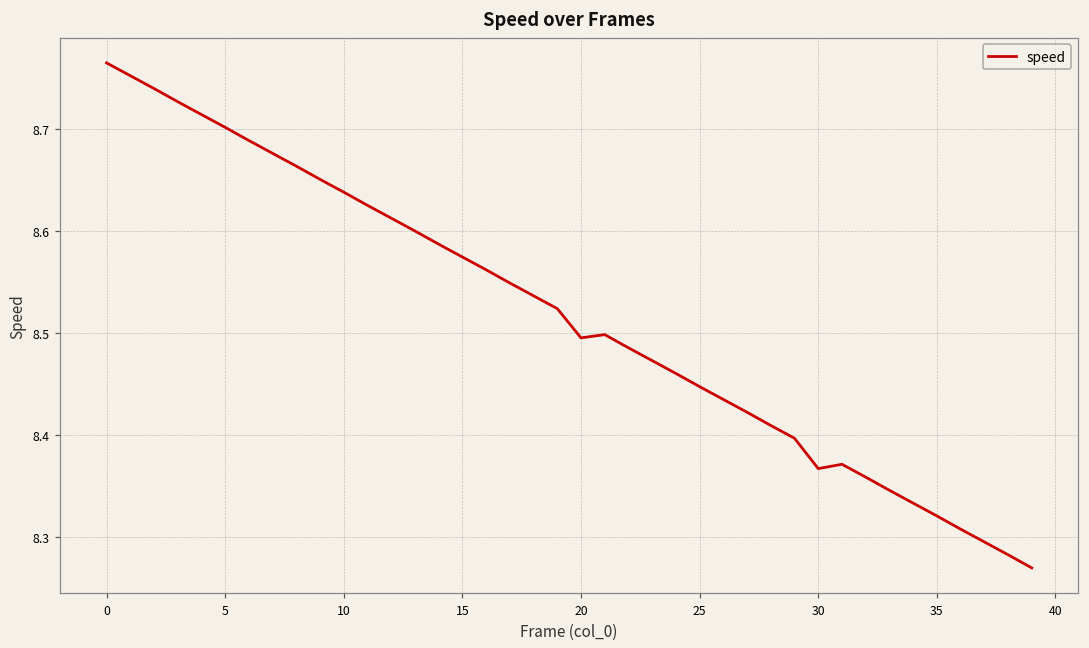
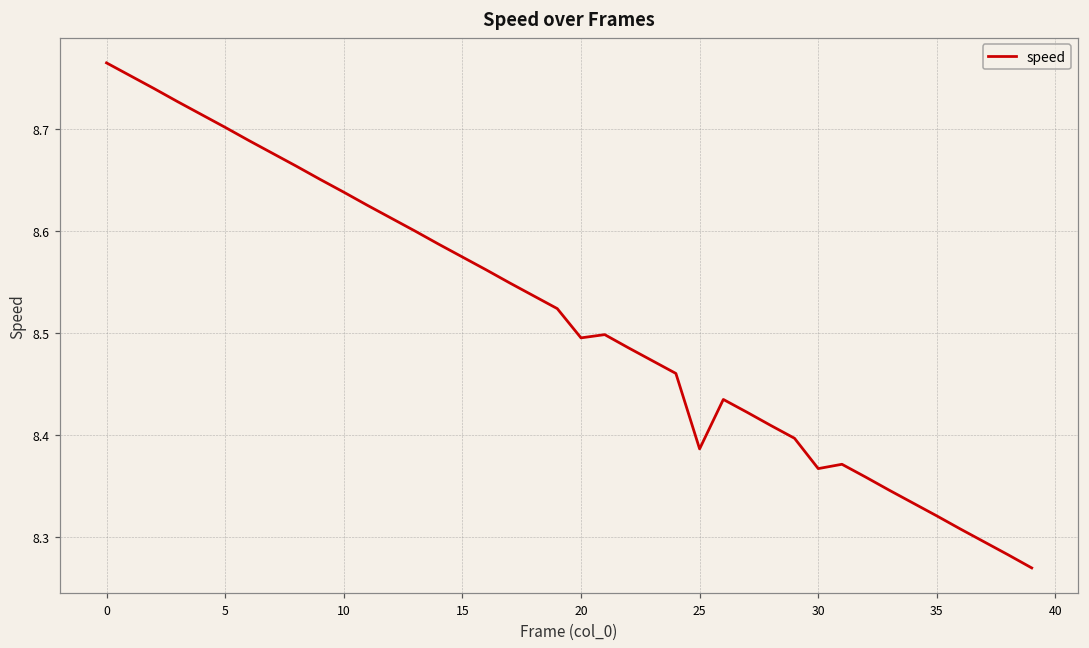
  {
    "0": 8.77,
    "5": 8.70,
    "10": 8.64,
    "15": 8.57,
    "20": 8.50,
-   "25": 8.45,
+   "25": 8.39,
    "30": 8.37,
    "35": 8.32
  }
